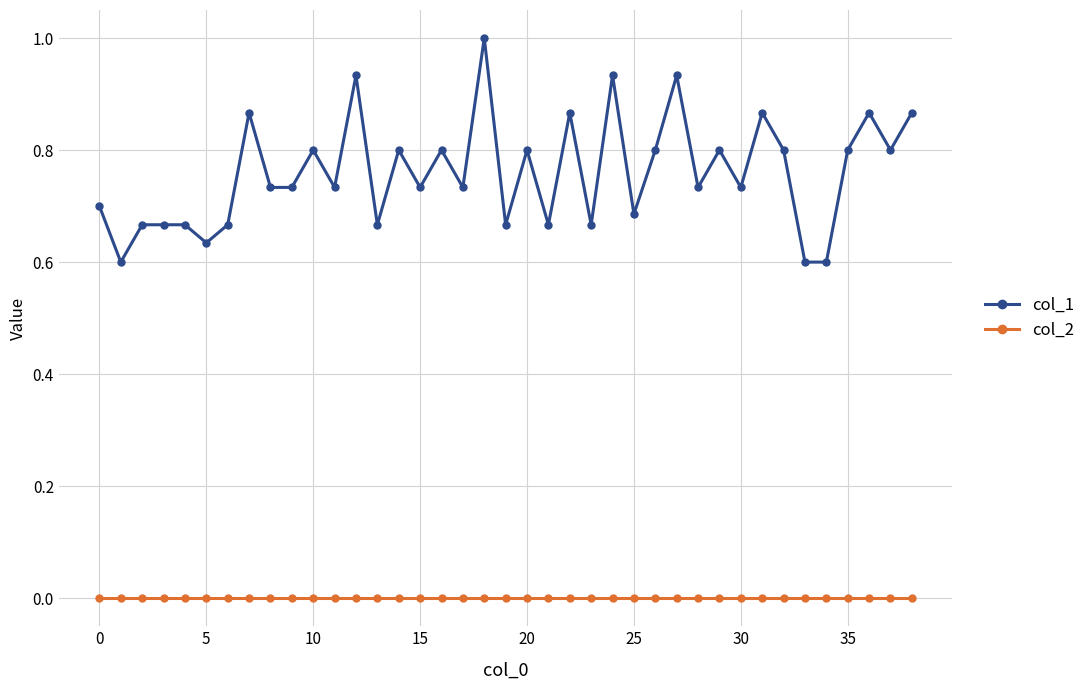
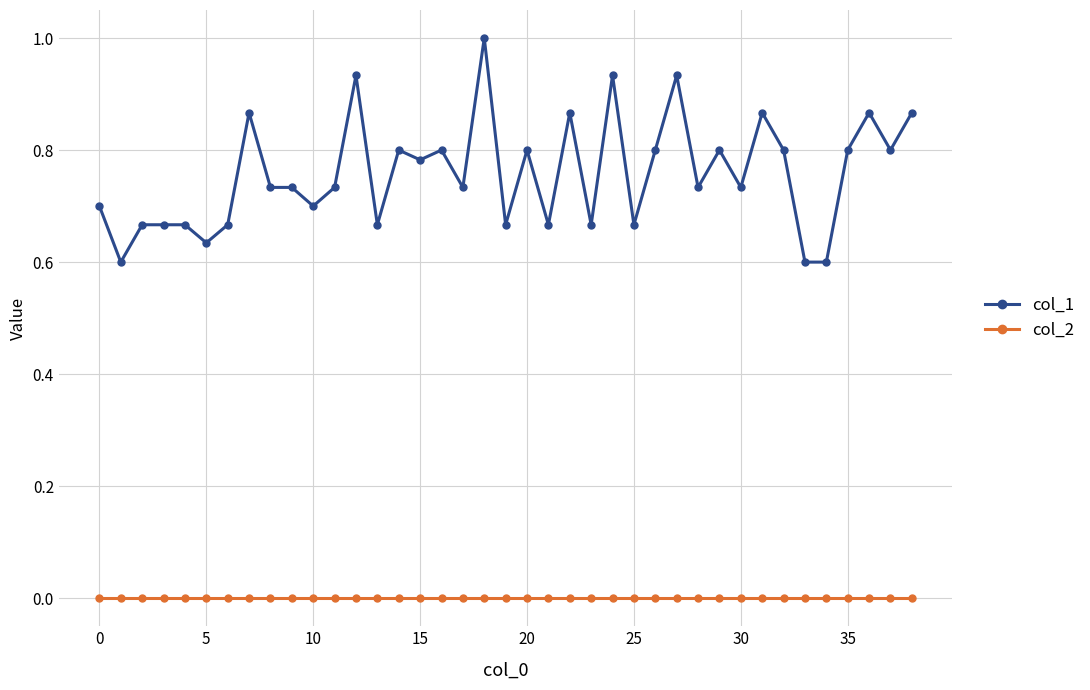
  {
    "col_1": {
      "0": 0.70,
      "5": 0.63,
-     "10": 0.8,
-     "15": 0.73,
+     "10": 0.7,
+     "15": 0.78,
      "20": 0.80,
-     "25": 0.69,
+     "25": 0.67,
      "30": 0.73,
      "35": 0.80
    },
    "col_2": {
      "0": 0.00,
      "5": 0.00,
      "10": 0.00,
      "15": 0.00,
      "20": 0.00,
      "25": 0.00,
      "30": 0.00,
      "35": 0.00
    }
  }
